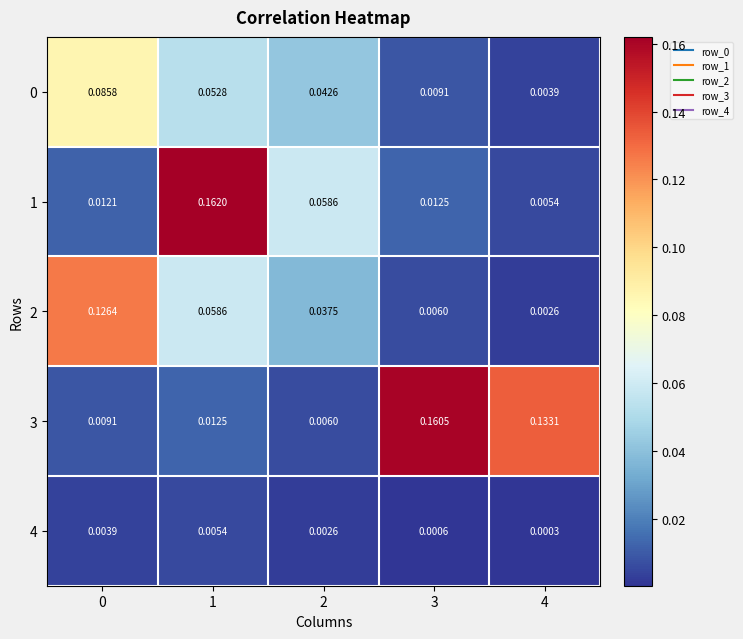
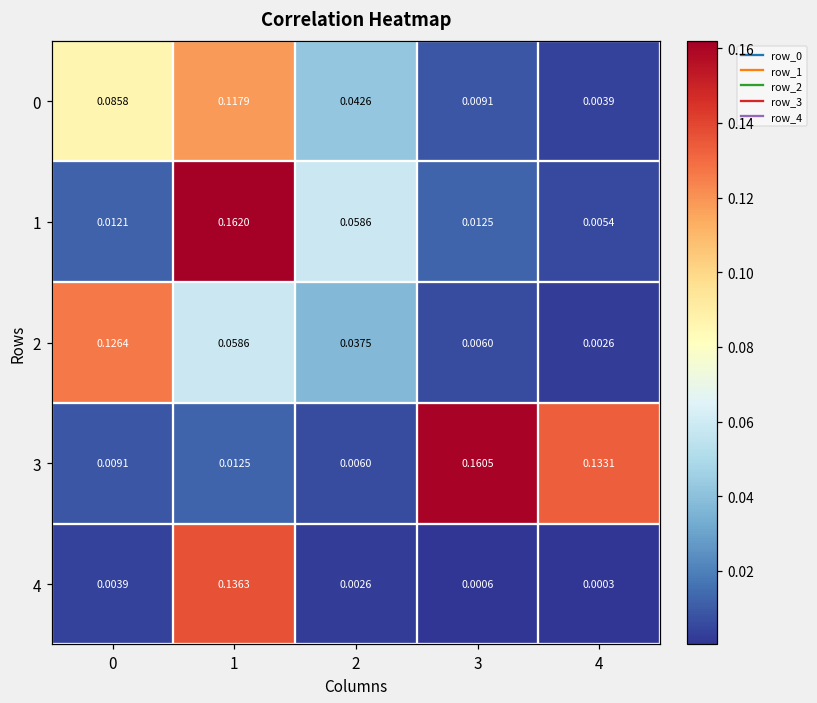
  {
    "0": {
      "0": 0.0858,
-     "1": 0.0528,
+     "1": 0.1179,
      "2": 0.0426,
      "3": 0.0091,
      "4": 0.0039
    },
    "1": {
      "0": 0.0121,
      "1": 0.1620,
      "2": 0.0586,
      "3": 0.0125,
      "4": 0.0054
    },
    "2": {
      "0": 0.1264,
      "1": 0.0586,
      "2": 0.0375,
      "3": 0.0060,
      "4": 0.0026
    },
    "3": {
      "0": 0.0091,
      "1": 0.0125,
      "2": 0.0060,
      "3": 0.1605,
      "4": 0.1331
    },
    "4": {
      "0": 0.0039,
-     "1": 0.0054,
+     "1": 0.1363,
      "2": 0.0026,
      "3": 0.0006,
      "4": 0.0003
    }
  }
